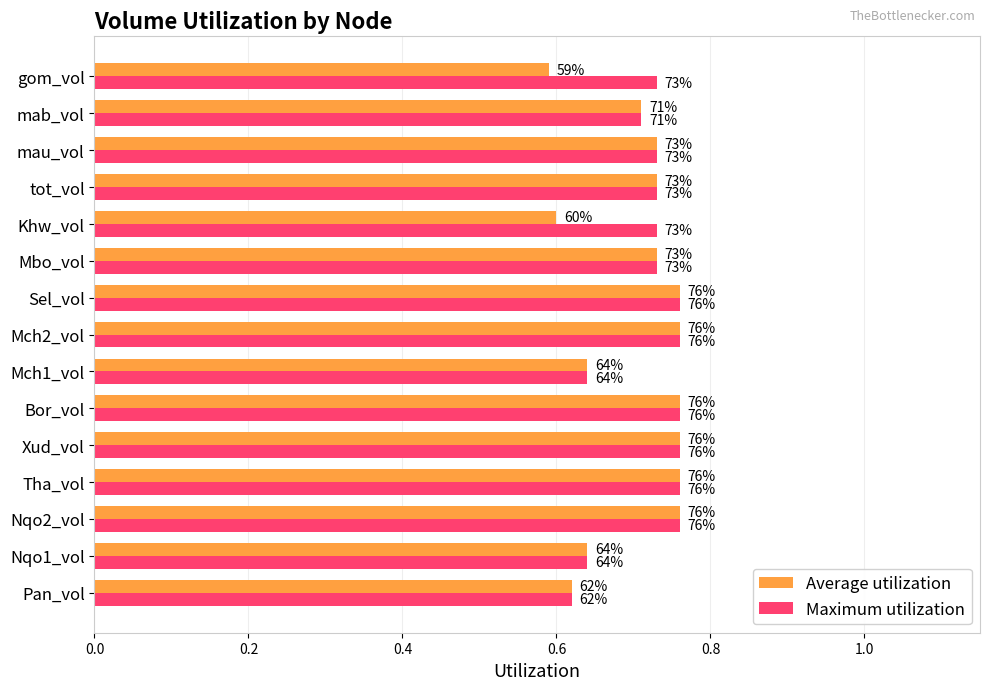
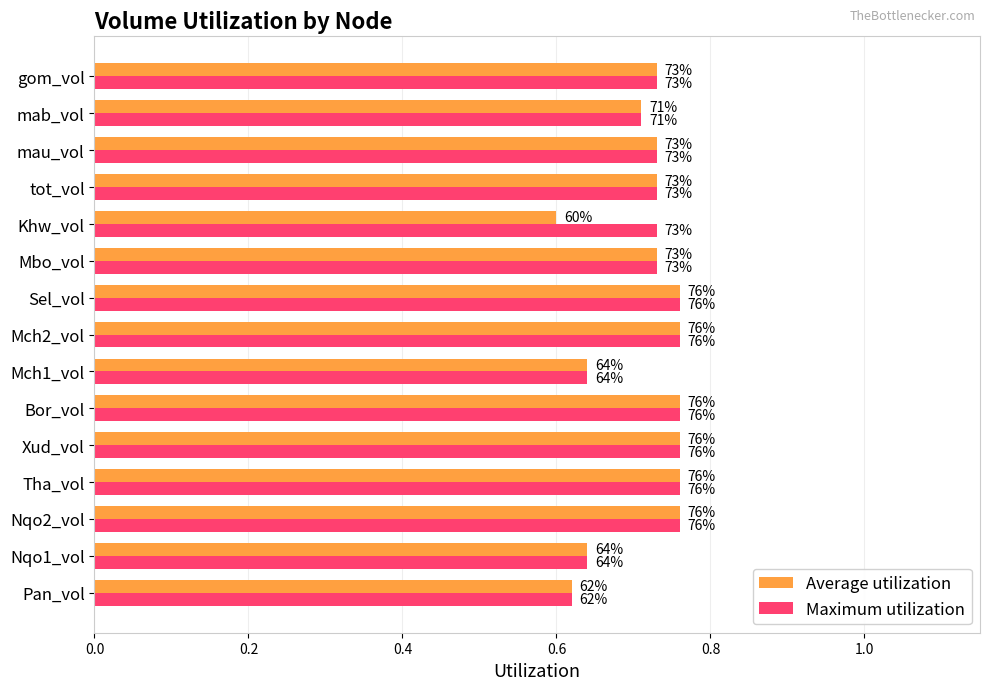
  {
    "Average utilization": {
-     "gom_vol": "59%",
+     "gom_vol": "73%",
      "mab_vol": "71%",
      "mau_vol": "73%",
      "tot_vol": "73%",
      "Khw_vol": "60%",
      "Mbo_vol": "73%",
      "Sel_vol": "76%",
      "Mch2_vol": "76%",
      "Mch1_vol": "64%",
      "Bor_vol": "76%",
      "Xud_vol": "76%",
      "Tha_vol": "76%",
      "Nqo2_vol": "76%",
      "Nqo1_vol": "64%",
      "Pan_vol": "62%"
    },
    "Maximum utilization": {
      "gom_vol": "73%",
      "mab_vol": "71%",
      "mau_vol": "73%",
      "tot_vol": "73%",
      "Khw_vol": "73%",
      "Mbo_vol": "73%",
      "Sel_vol": "76%",
      "Mch2_vol": "76%",
      "Mch1_vol": "64%",
      "Bor_vol": "76%",
      "Xud_vol": "76%",
      "Tha_vol": "76%",
      "Nqo2_vol": "76%",
      "Nqo1_vol": "64%",
      "Pan_vol": "62%"
    }
  }
